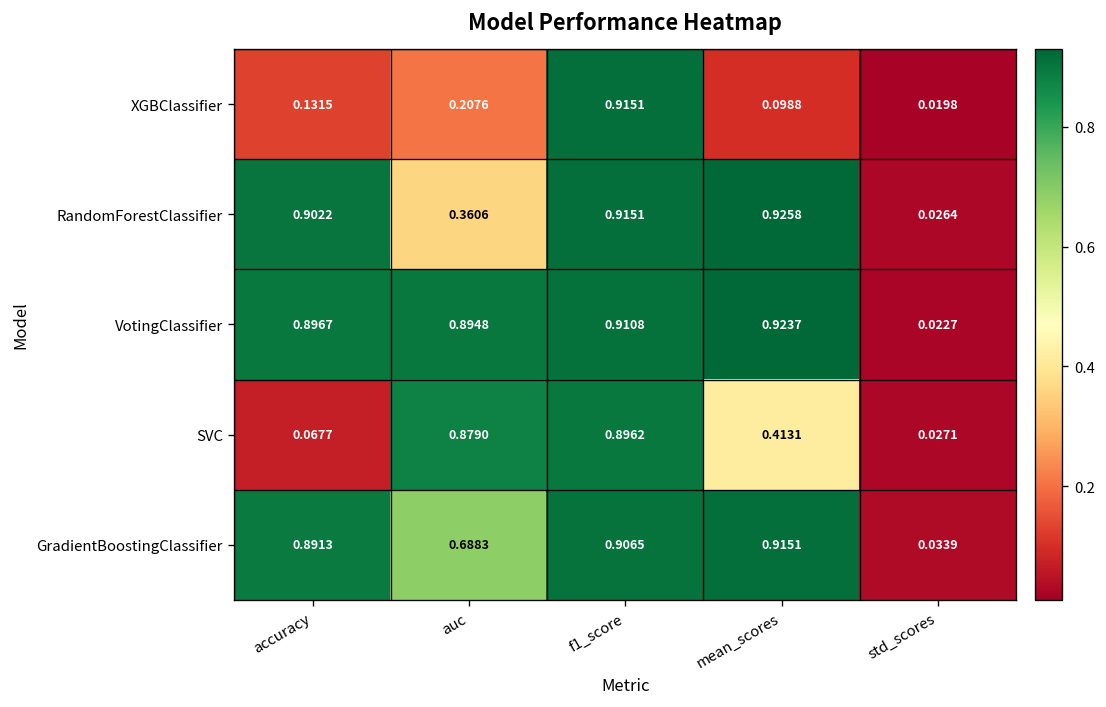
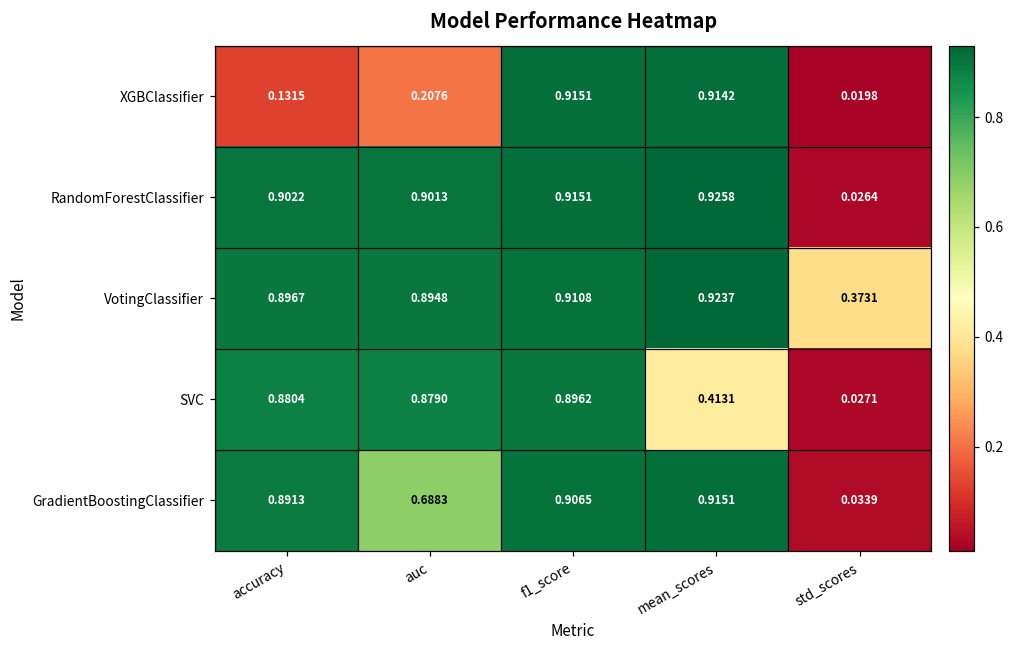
  {
    "XGBClassifier": {
      "accuracy": 0.1315,
      "auc": 0.2076,
      "f1_score": 0.9151,
-     "mean_scores": 0.0988,
+     "mean_scores": 0.9142,
      "std_scores": 0.0198
    },
    "RandomForestClassifier": {
      "accuracy": 0.9022,
-     "auc": 0.3606,
+     "auc": 0.9013,
      "f1_score": 0.9151,
      "mean_scores": 0.9258,
      "std_scores": 0.0264
    },
    "VotingClassifier": {
      "accuracy": 0.8967,
      "auc": 0.8948,
      "f1_score": 0.9108,
      "mean_scores": 0.9237,
-     "std_scores": 0.0227
+     "std_scores": 0.3731
    },
    "SVC": {
-     "accuracy": 0.0677,
+     "accuracy": 0.8804,
      "auc": 0.8790,
      "f1_score": 0.8962,
      "mean_scores": 0.4131,
      "std_scores": 0.0271
    },
    "GradientBoostingClassifier": {
      "accuracy": 0.8913,
      "auc": 0.6883,
      "f1_score": 0.9065,
      "mean_scores": 0.9151,
      "std_scores": 0.0339
    }
  }
